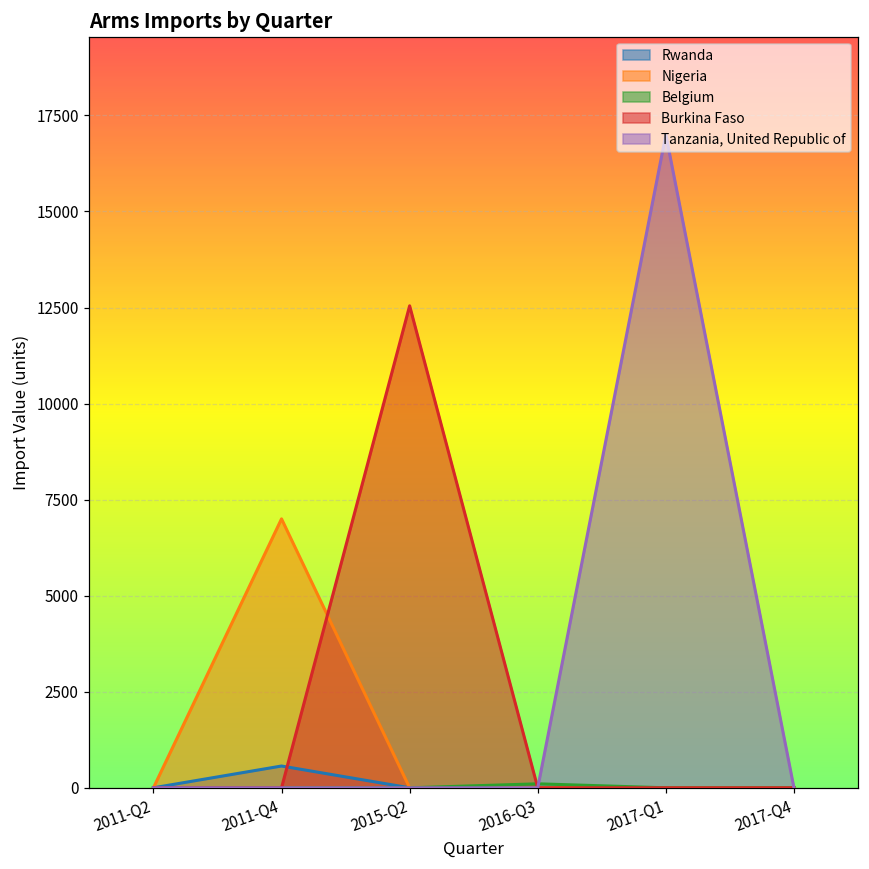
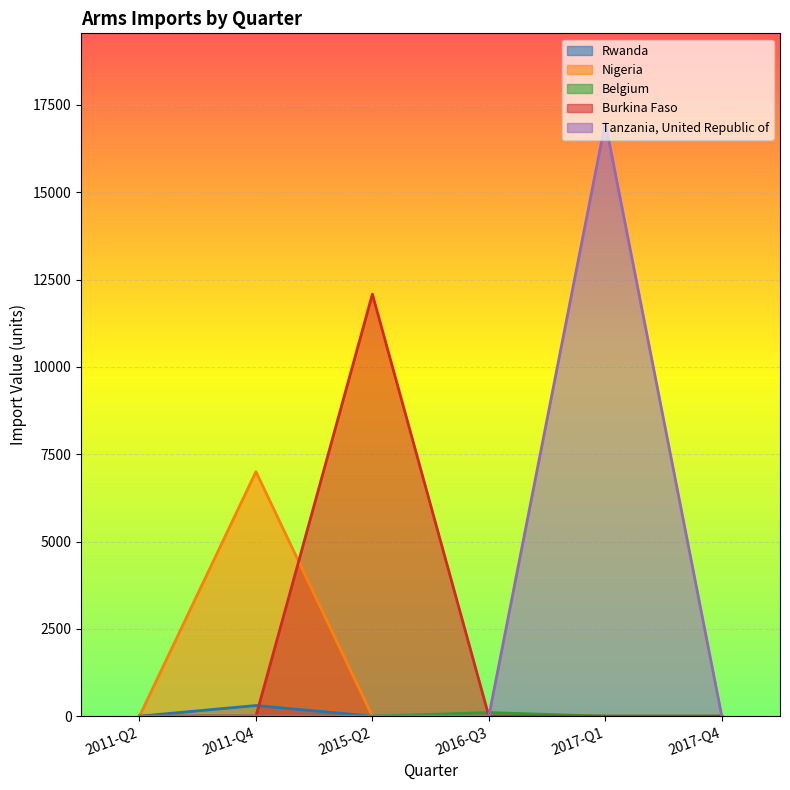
  {
    "Rwanda": {
-     "2011-Q4": 600
+     "2011-Q4": 300
    },
    "Nigeria": {
      "2011-Q4": 7000
    },
    "Belgium": {
      "2016-Q3": 100
    },
    "Burkina Faso": {
-     "2015-Q2": 12500
+     "2015-Q2": 12100
    }
  }
